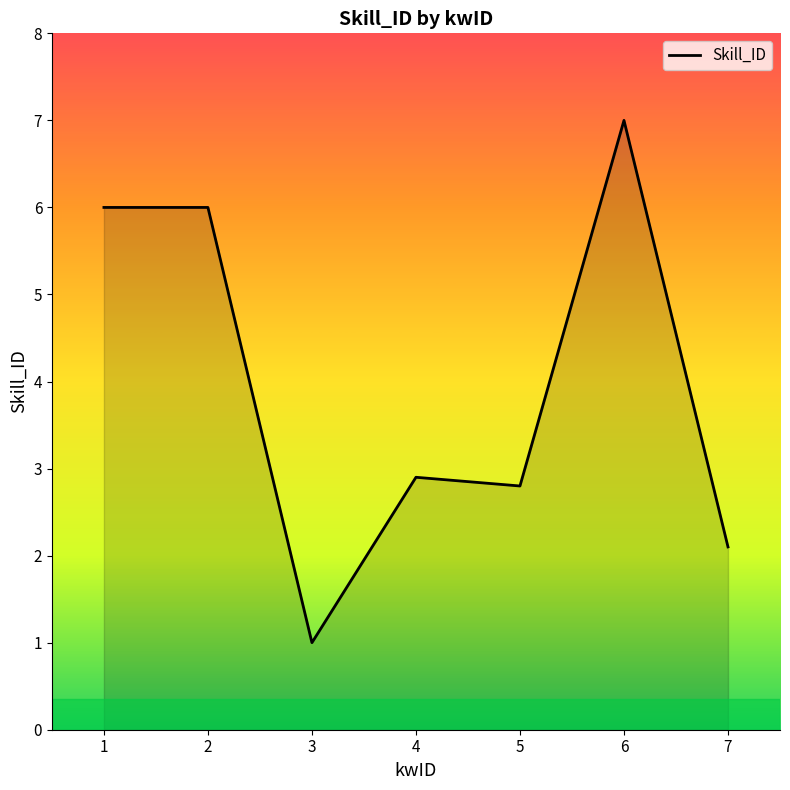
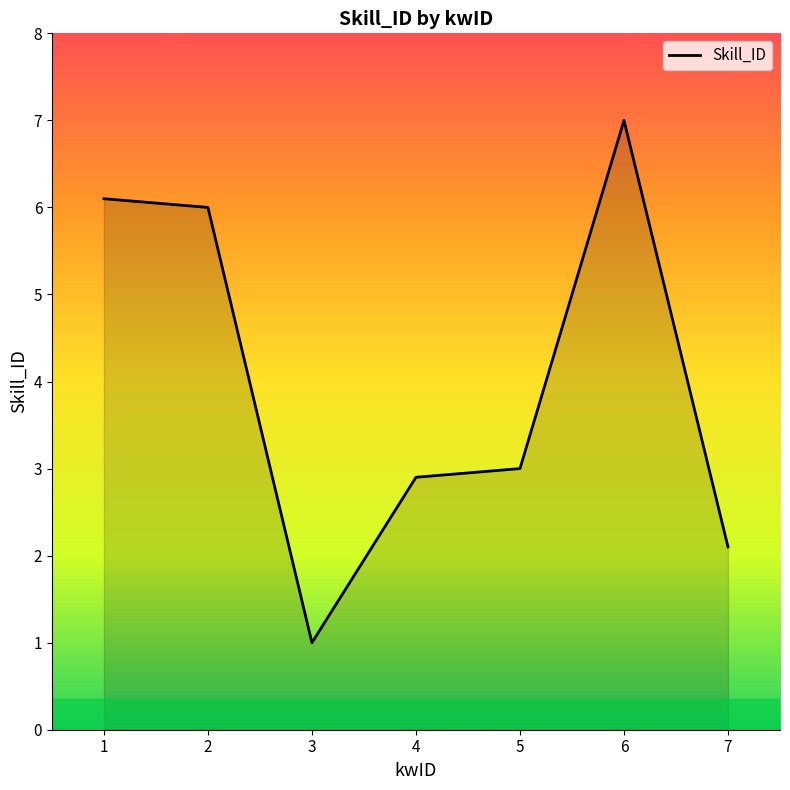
  {
-   "1": 6.0,
+   "1": 6.1,
    "2": 6.0,
    "3": 1.0,
    "4": 2.9,
-   "5": 2.8,
+   "5": 3.0,
    "6": 7.0,
    "7": 2.1
  }
